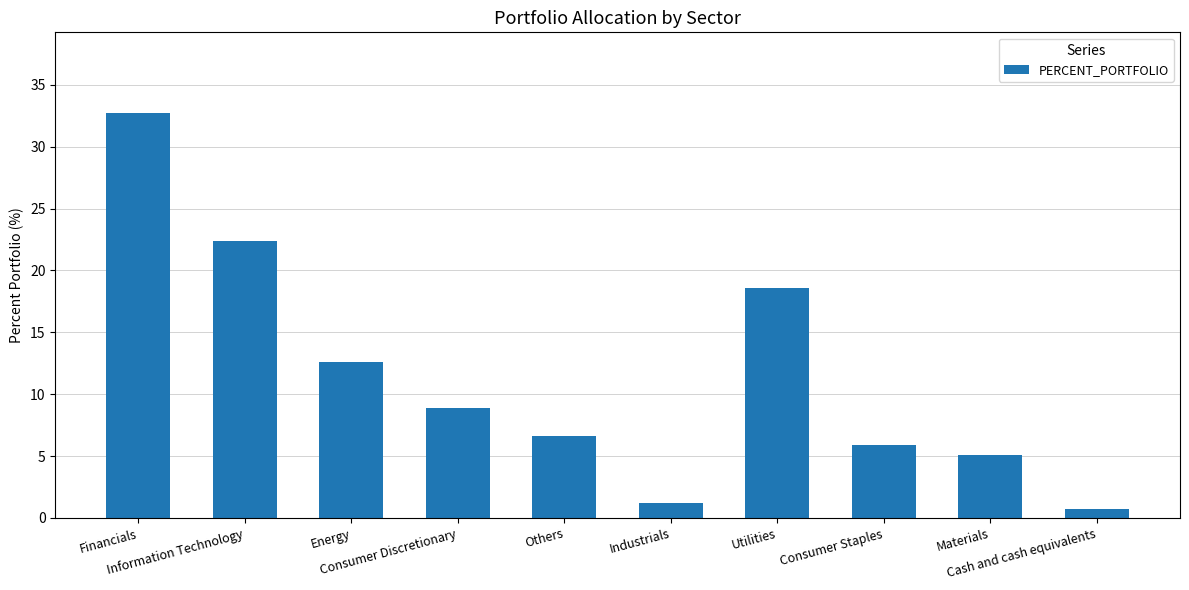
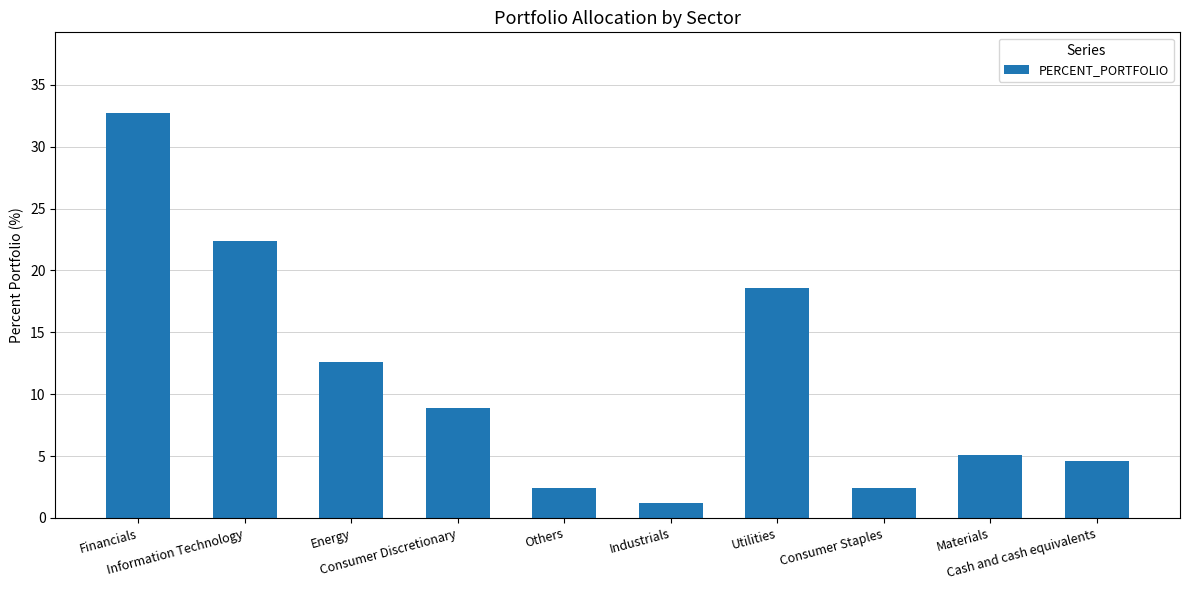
  {
    "Financials": 32.7,
    "Information Technology": 22.4,
    "Energy": 12.6,
    "Consumer Discretionary": 8.9,
-   "Others": 6.6,
+   "Others": 2.4,
    "Industrials": 1.2,
    "Utilities": 18.6,
-   "Consumer Staples": 5.9,
+   "Consumer Staples": 2.4,
    "Materials": 5.1,
-   "Cash and cash equivalents": 0.7
+   "Cash and cash equivalents": 4.6
  }
